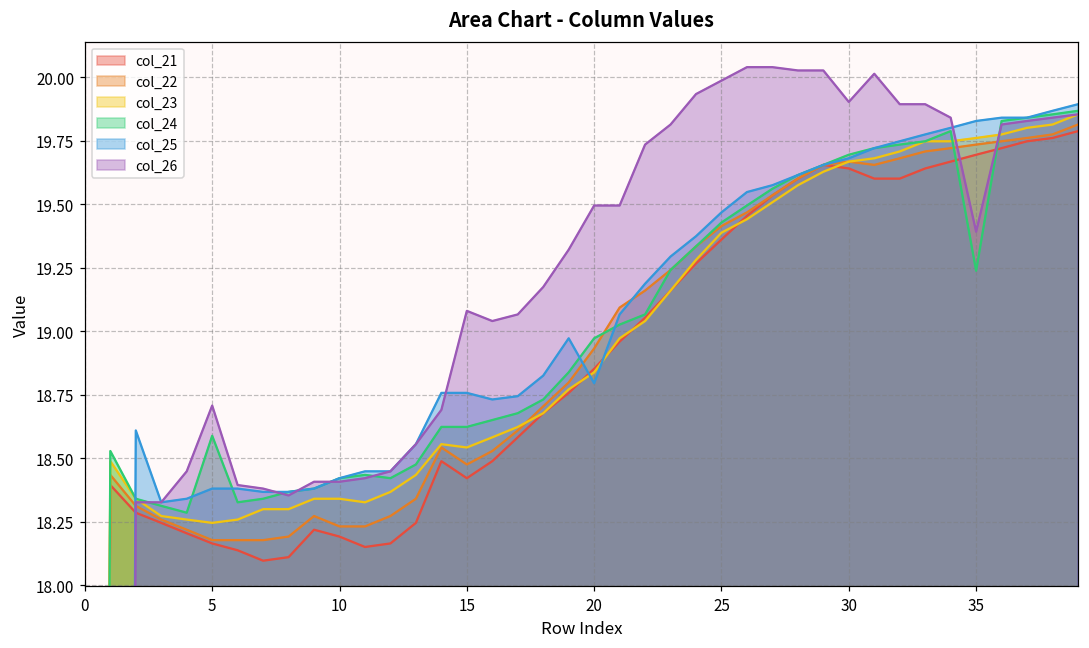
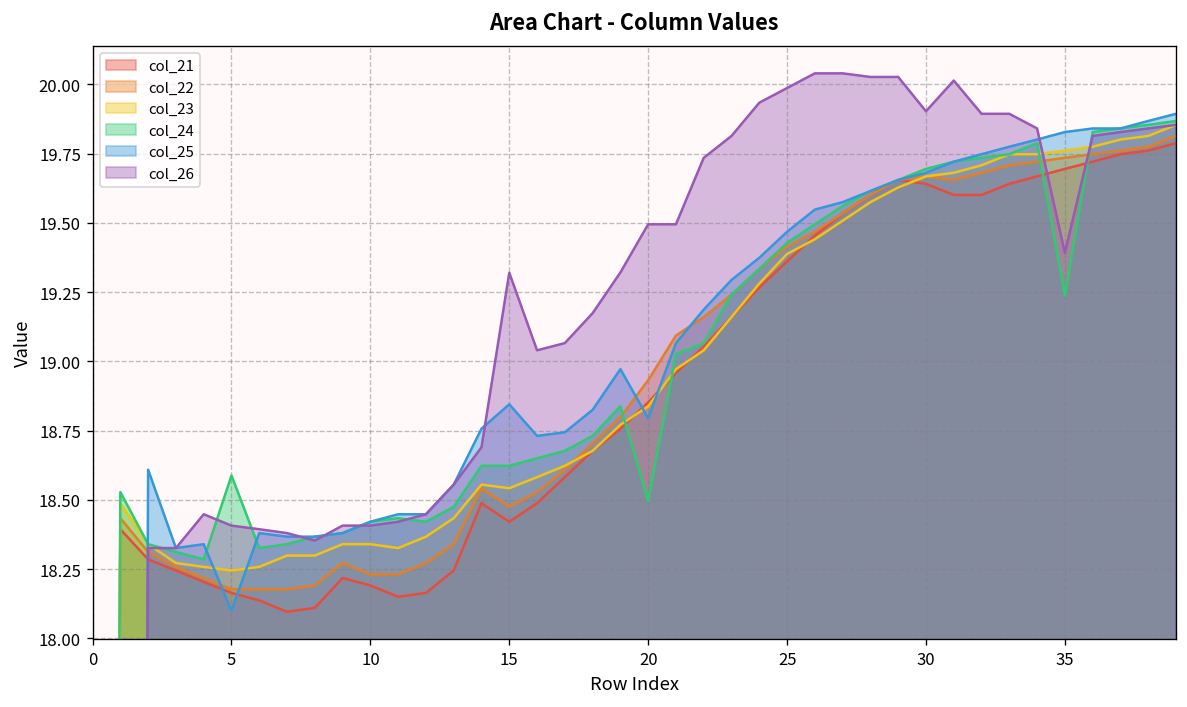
  {
    "col_24": {
      "5": 18.59,
      "15": 18.62,
-     "20": 18.97,
+     "20": 18.50,
      "25": 19.43,
      "30": 19.70,
      "35": 19.24
    },
    "col_25": {
-     "5": 18.38,
-     "15": 18.76,
+     "5": 18.10,
+     "15": 18.85,
      "20": 18.80,
      "25": 19.47,
      "30": 19.68,
      "35": 19.83
    },
    "col_26": {
-     "5": 18.71,
+     "5": 18.41,
      "10": 18.41,
-     "15": 19.08,
+     "15": 19.32,
      "20": 19.50,
      "25": 19.99,
      "30": 19.90,
      "35": 19.39
    }
  }
